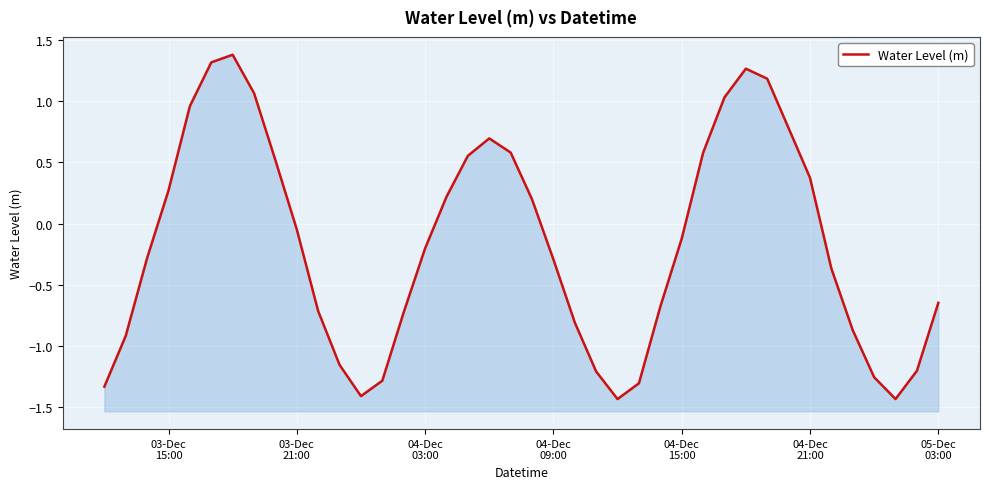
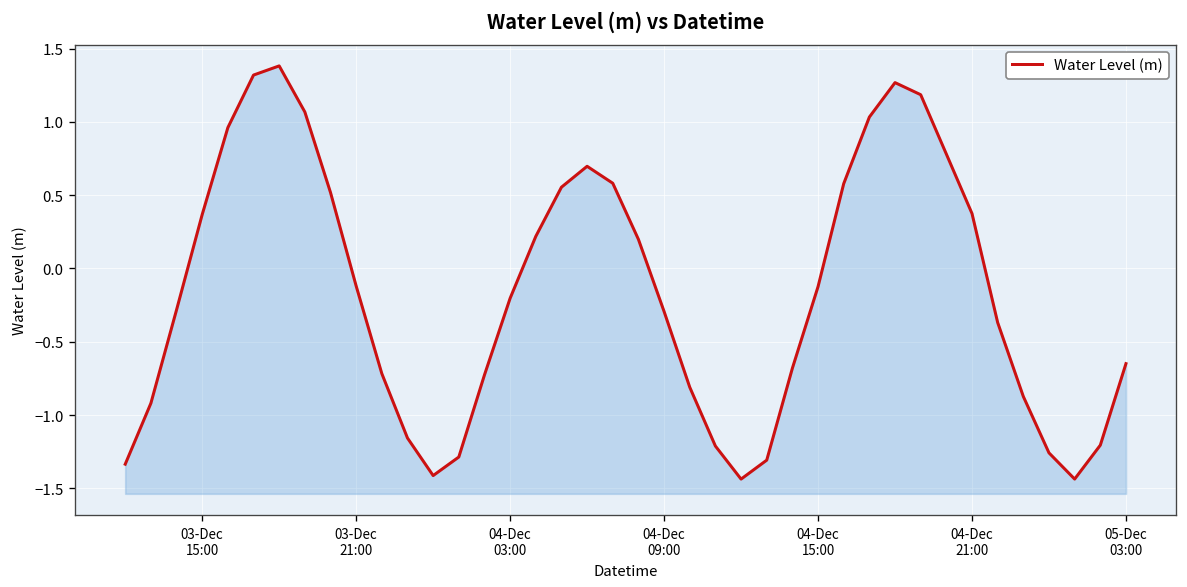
  {
-   "03-Dec 15:00": 0.27,
-   "03-Dec 21:00": -0.05,
+   "03-Dec 15:00": 0.37,
+   "03-Dec 21:00": -0.12,
    "04-Dec 03:00": -0.20,
    "04-Dec 09:00": -0.29,
    "04-Dec 15:00": -0.12,
    "04-Dec 21:00": 0.37,
    "05-Dec 03:00": -0.65
  }
